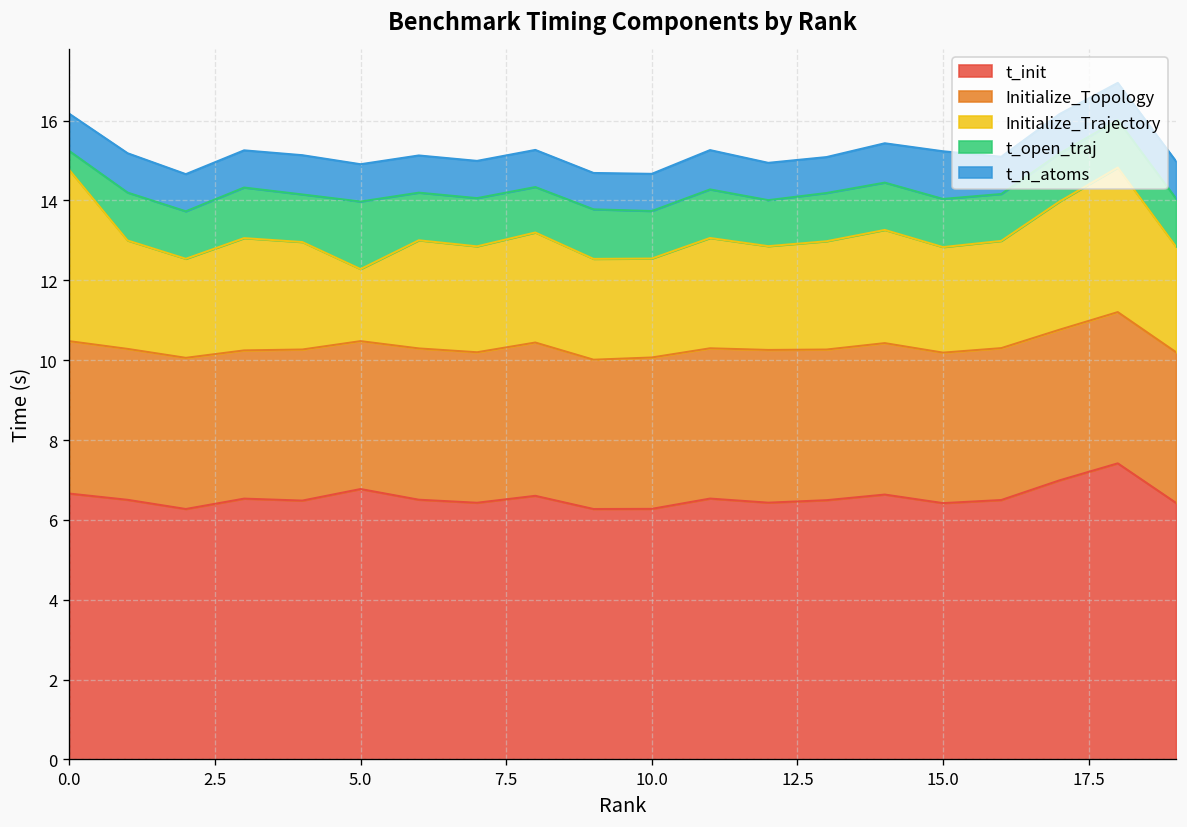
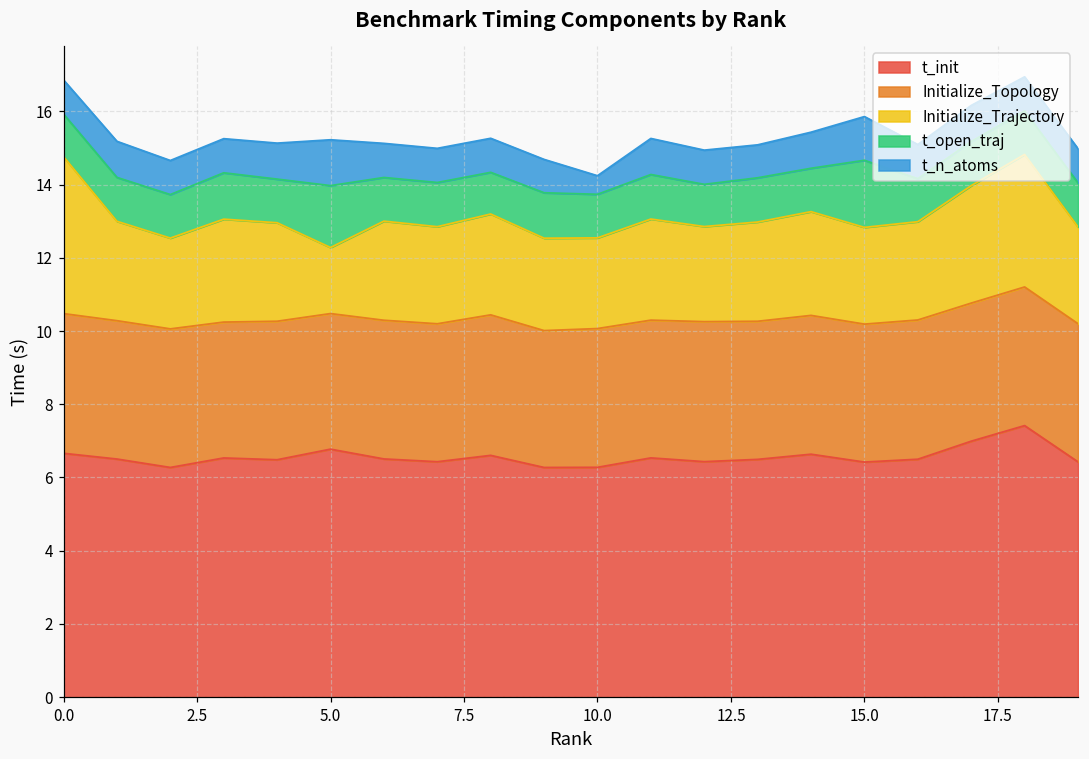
  {
    "Initialize_Trajectory": {
      "0.0": 4.3,
      "5.0": 1.8,
      "10.0": 2.5,
      "15.0": 2.6
    },
    "t_open_traj": {
-     "0.0": 0.5,
+     "0.0": 1.2,
      "5.0": 1.7,
      "10.0": 1.2,
-     "15.0": 1.2
+     "15.0": 1.8
    },
    "t_n_atoms": {
      "0.0": 0.9,
-     "5.0": 0.9,
-     "10.0": 0.9,
+     "5.0": 1.3,
+     "10.0": 0.5,
      "15.0": 1.2
    }
  }
